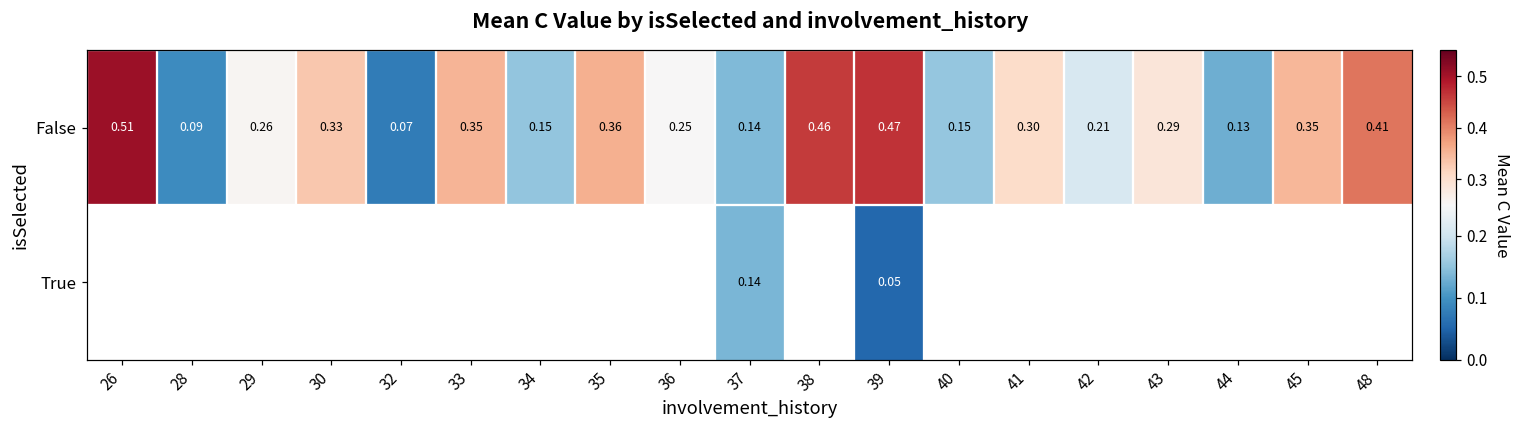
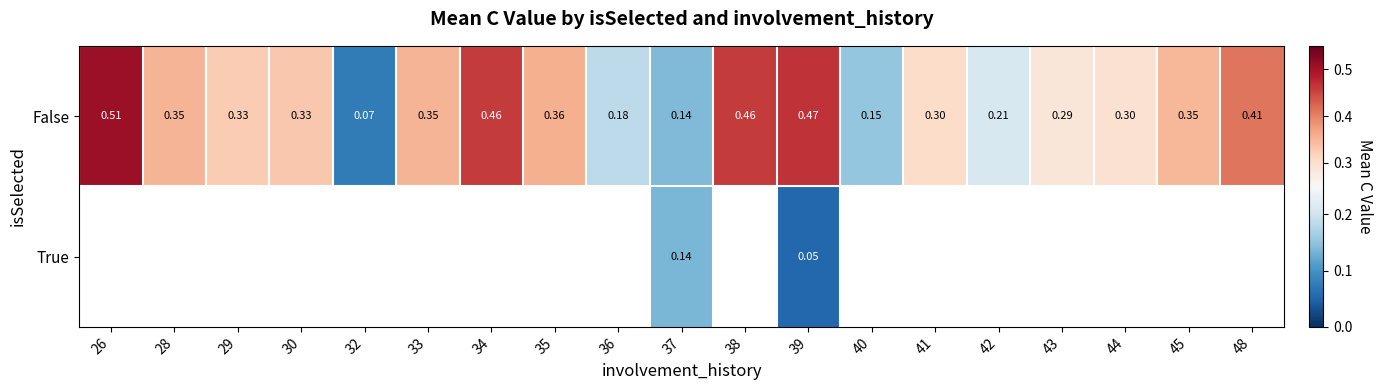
  {
    "False": {
      "26": 0.51,
-     "28": 0.09,
-     "29": 0.26,
+     "28": 0.35,
+     "29": 0.33,
      "30": 0.33,
      "32": 0.07,
      "33": 0.35,
-     "34": 0.15,
+     "34": 0.46,
      "35": 0.36,
-     "36": 0.25,
+     "36": 0.18,
      "37": 0.14,
      "38": 0.46,
      "39": 0.47,
      "40": 0.15,
      "41": 0.30,
      "42": 0.21,
      "43": 0.29,
-     "44": 0.13,
+     "44": 0.30,
      "45": 0.35,
      "48": 0.41
    },
    "True": {
      "37": 0.14,
      "39": 0.05
    }
  }
